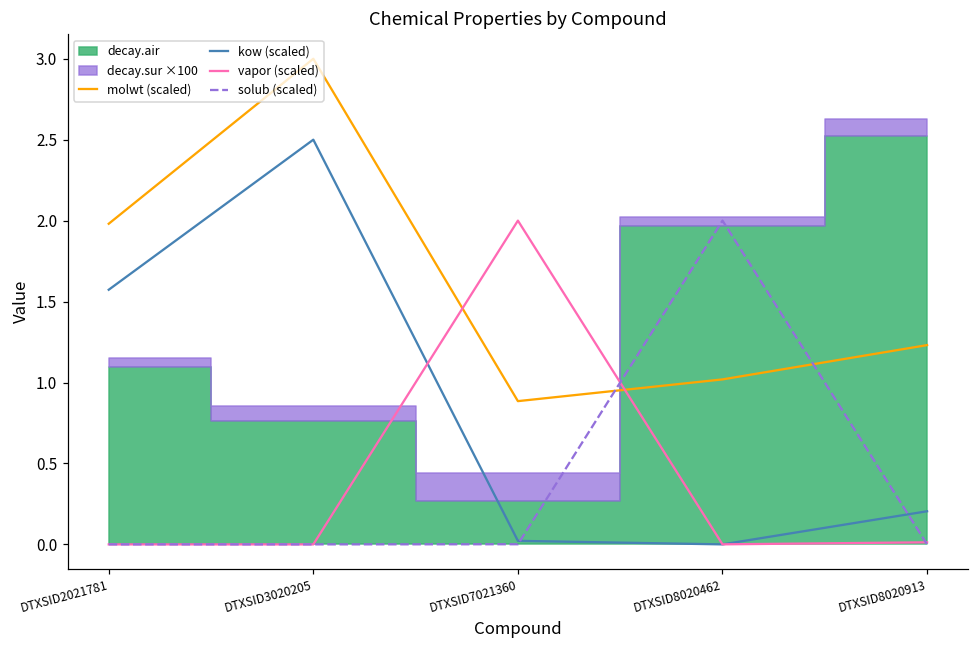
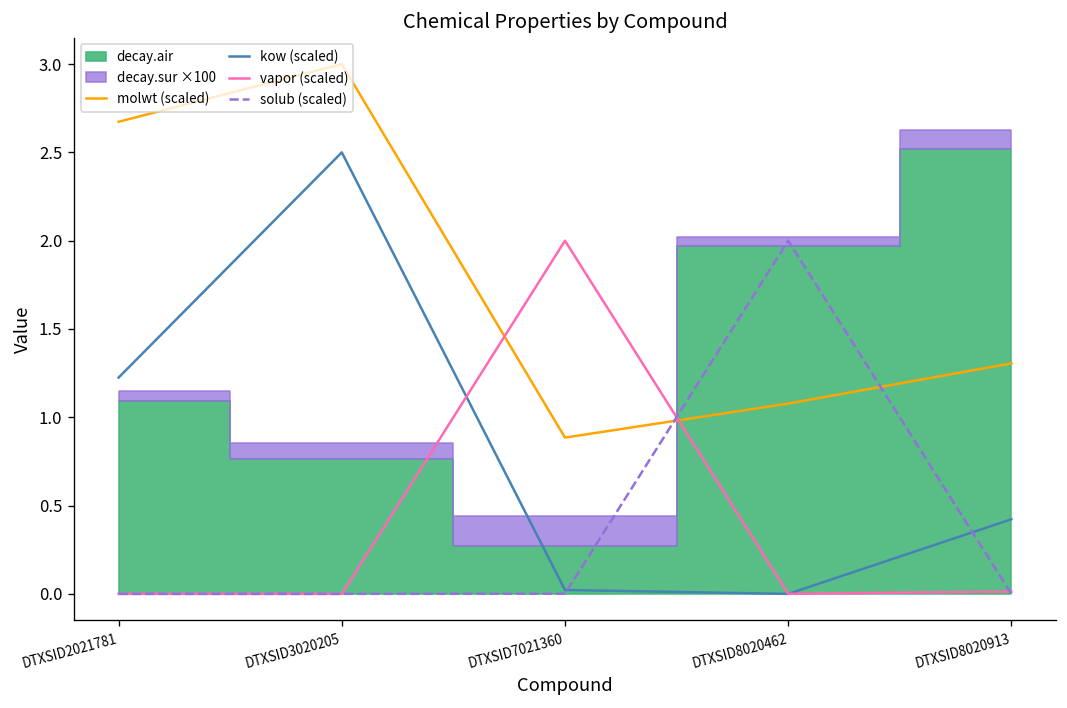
  {
    "molwt (scaled)": {
-     "DTXSID2021781": 1.98,
+     "DTXSID2021781": 2.67,
      "DTXSID7021360": 0.88,
-     "DTXSID8020462": 1.02,
-     "DTXSID8020913": 1.23
+     "DTXSID8020462": 1.08,
+     "DTXSID8020913": 1.31
    },
    "kow (scaled)": {
-     "DTXSID2021781": 1.57,
+     "DTXSID2021781": 1.22,
      "DTXSID3020205": 2.50,
      "DTXSID7021360": 0.02,
-     "DTXSID8020913": 0.20
+     "DTXSID8020913": 0.42
    },
    "vapor (scaled)": {
      "DTXSID7021360": 2.00
    }
  }
